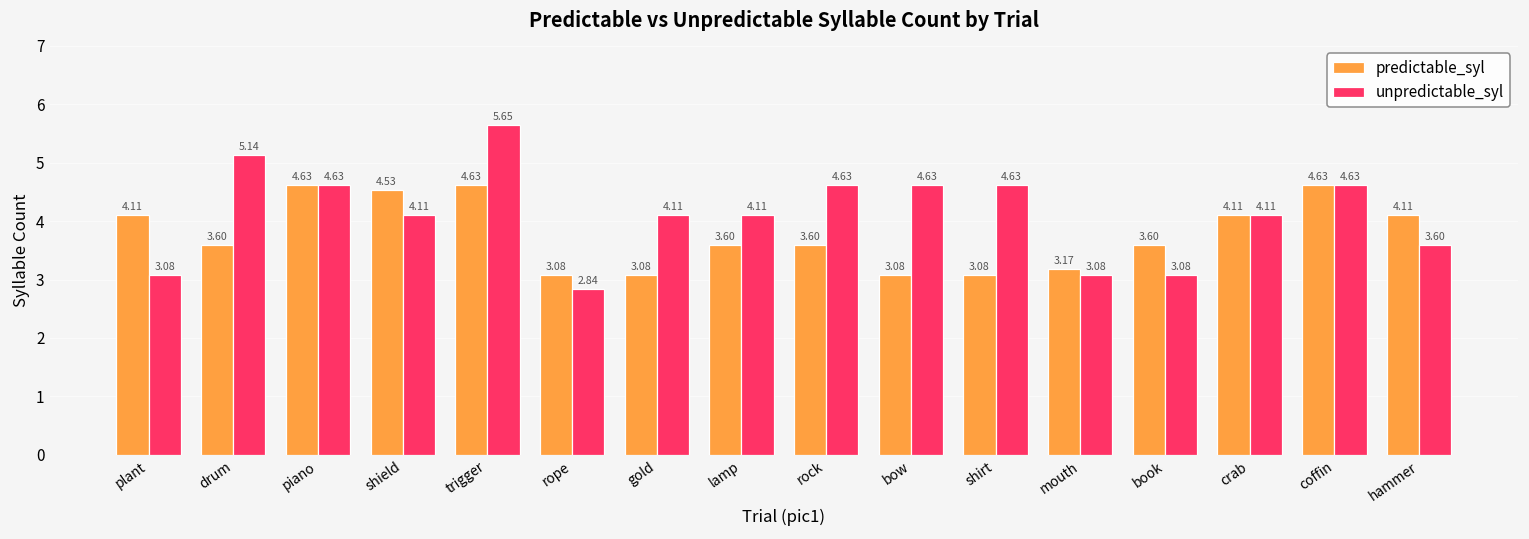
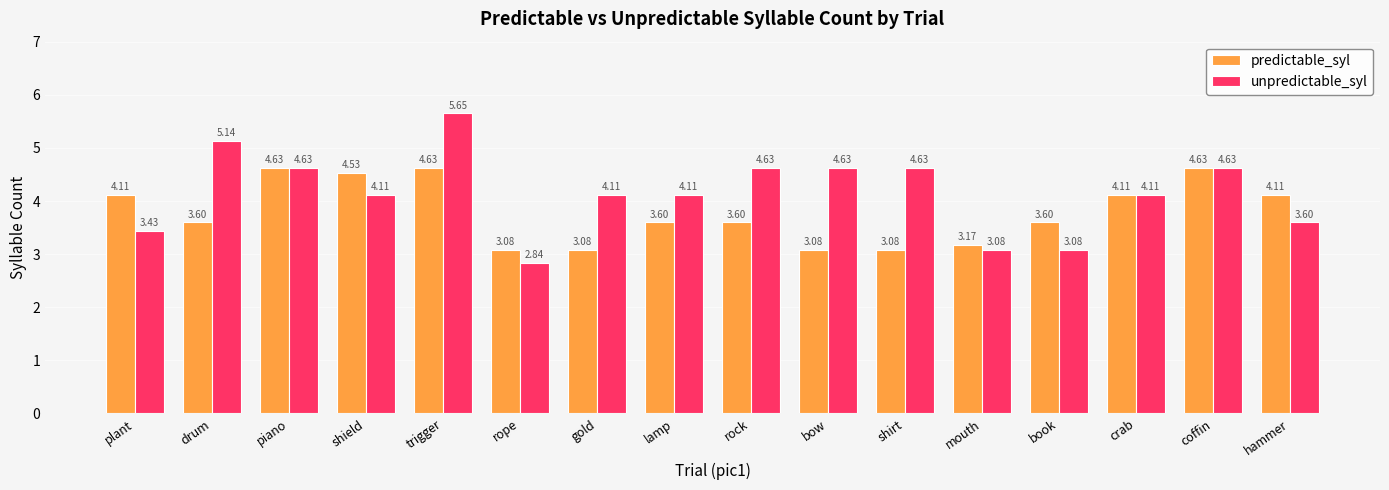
  {
    "predictable_syl": {
      "plant": 4.11,
      "drum": 3.60,
      "piano": 4.63,
      "shield": 4.53,
      "trigger": 4.63,
      "rope": 3.08,
      "gold": 3.08,
      "lamp": 3.60,
      "rock": 3.60,
      "bow": 3.08,
      "shirt": 3.08,
      "mouth": 3.17,
      "book": 3.60,
      "crab": 4.11,
      "coffin": 4.63,
      "hammer": 4.11
    },
    "unpredictable_syl": {
-     "plant": 3.08,
+     "plant": 3.43,
      "drum": 5.14,
      "piano": 4.63,
      "shield": 4.11,
      "trigger": 5.65,
      "rope": 2.84,
      "gold": 4.11,
      "lamp": 4.11,
      "rock": 4.63,
      "bow": 4.63,
      "shirt": 4.63,
      "mouth": 3.08,
      "book": 3.08,
      "crab": 4.11,
      "coffin": 4.63,
      "hammer": 3.60
    }
  }
